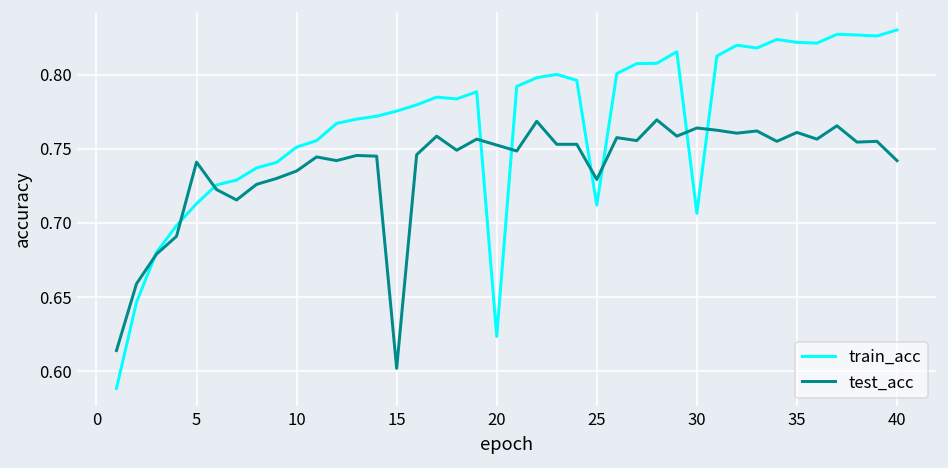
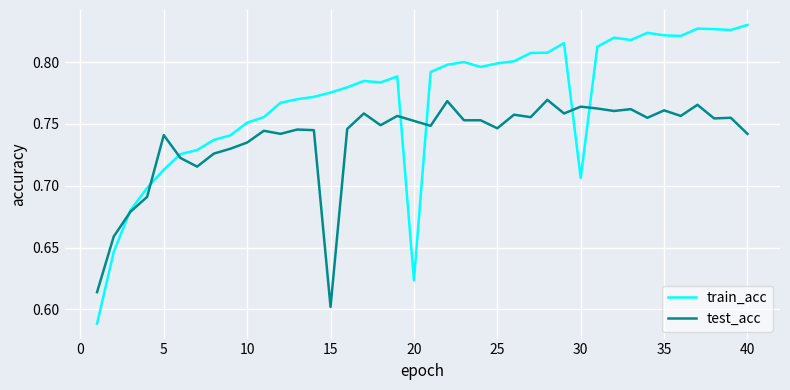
  {
    "train_acc": {
      "5": 0.713,
      "10": 0.751,
      "15": 0.775,
      "20": 0.624,
-     "25": 0.712,
+     "25": 0.799,
      "30": 0.706,
      "35": 0.822,
      "40": 0.830
    },
    "test_acc": {
      "5": 0.741,
      "10": 0.735,
      "15": 0.602,
      "20": 0.753,
-     "25": 0.729,
+     "25": 0.747,
      "30": 0.764,
      "35": 0.761,
      "40": 0.742
    }
  }
